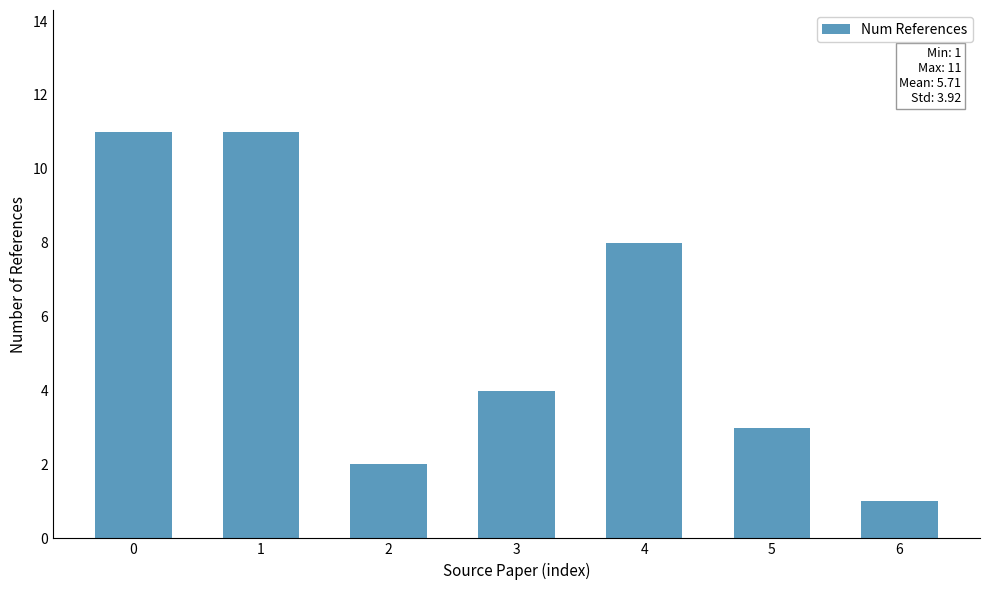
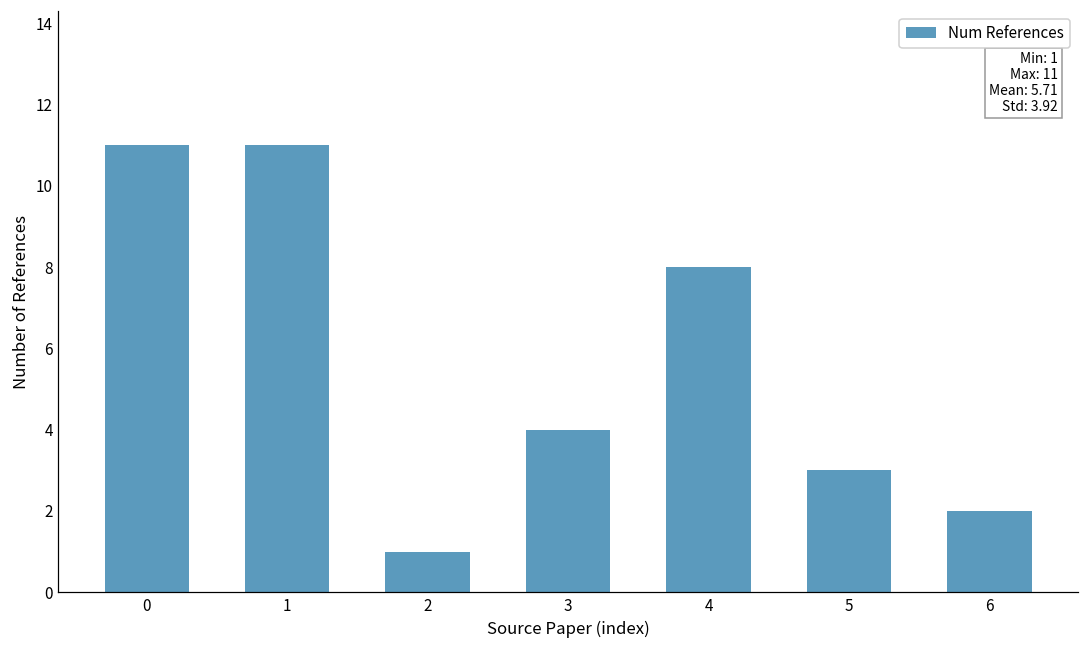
  {
    "0": 11,
    "1": 11,
-   "2": 2,
+   "2": 1,
    "3": 4,
    "4": 8,
    "5": 3,
-   "6": 1
+   "6": 2
  }
